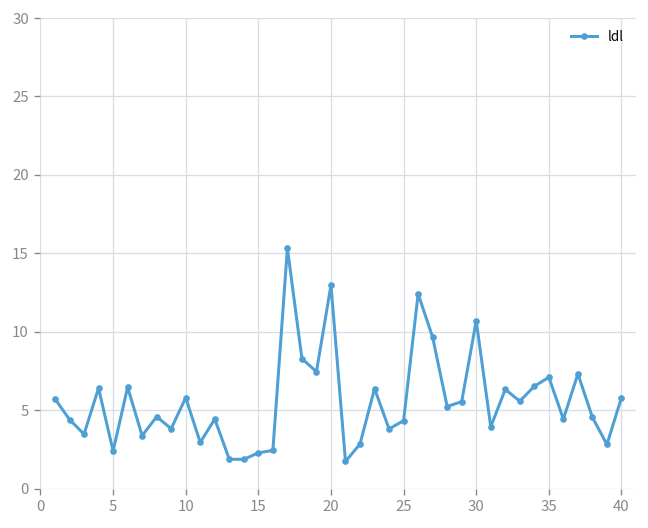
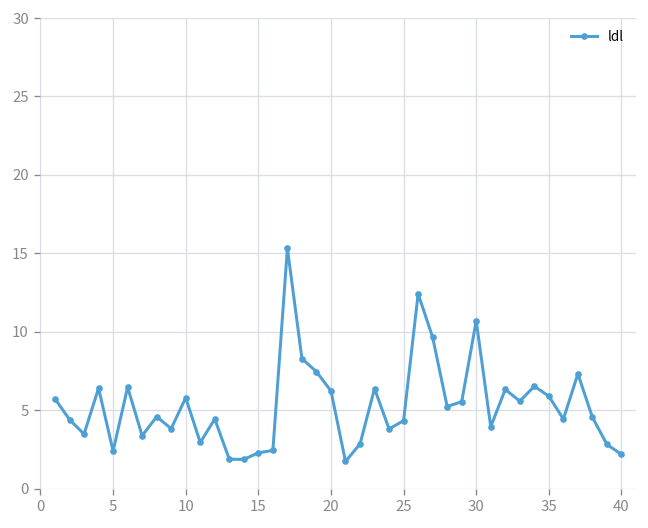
  {
    "5": 2.4,
    "10": 5.8,
    "15": 2.3,
-   "20": 13.0,
+   "20": 6.2,
    "25": 4.3,
    "30": 10.7,
-   "35": 7.1,
-   "40": 5.8
+   "35": 5.9,
+   "40": 2.2
  }
